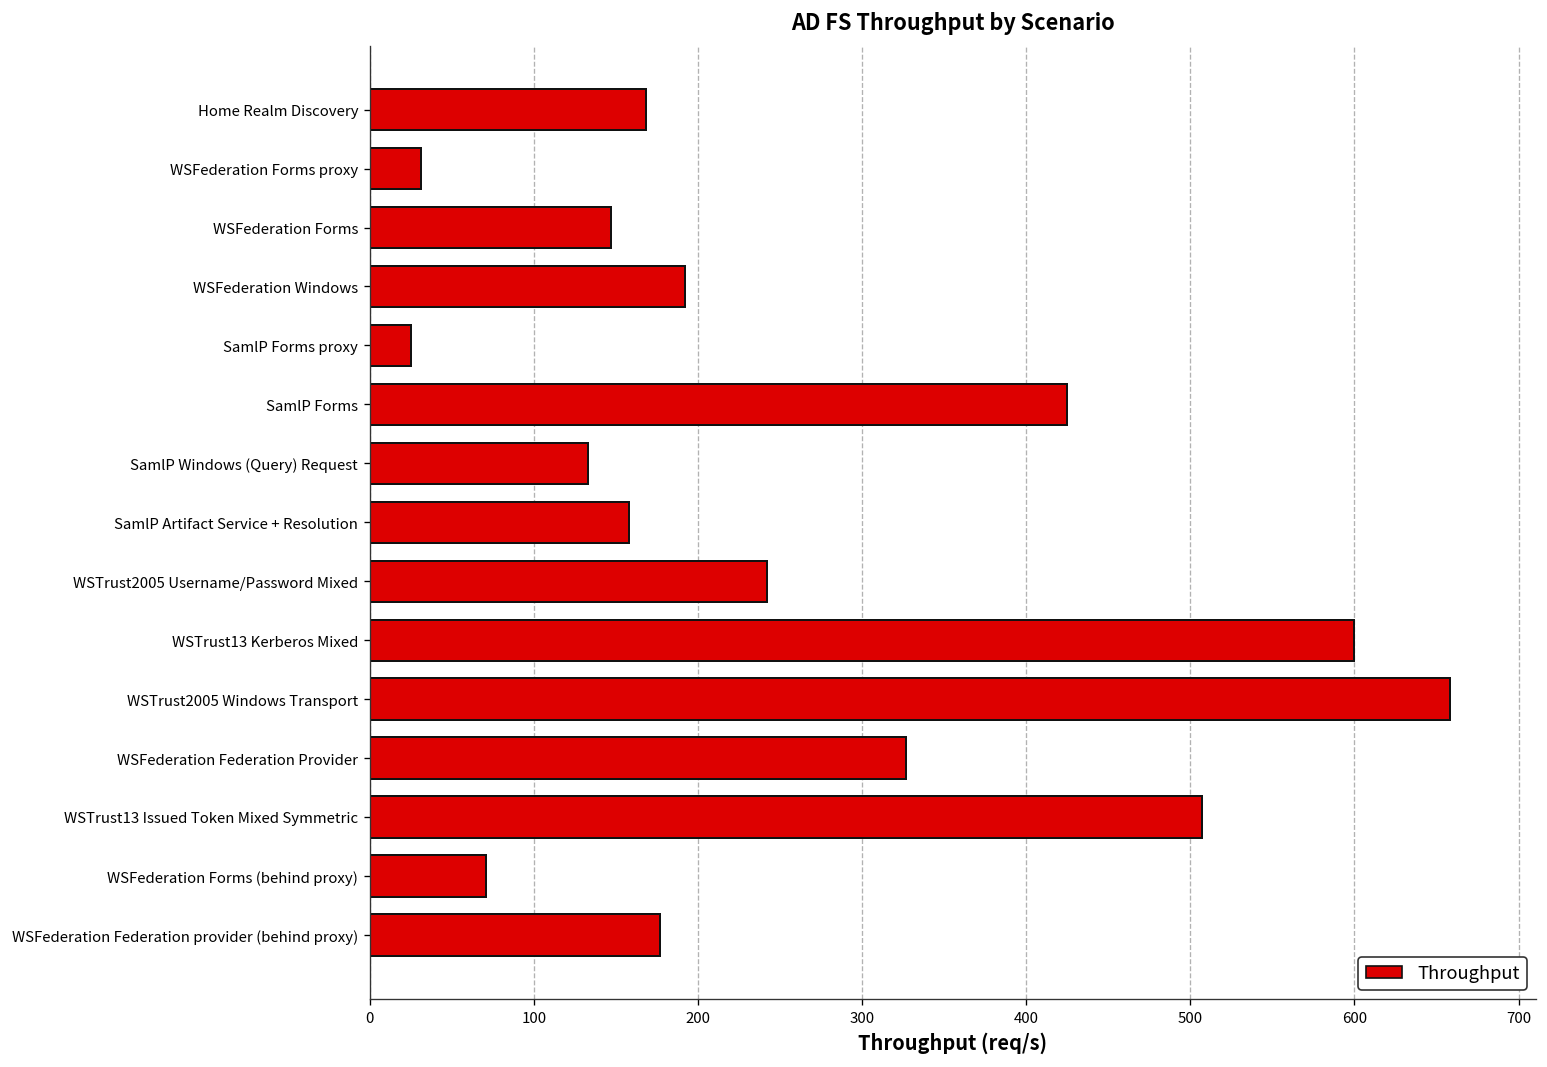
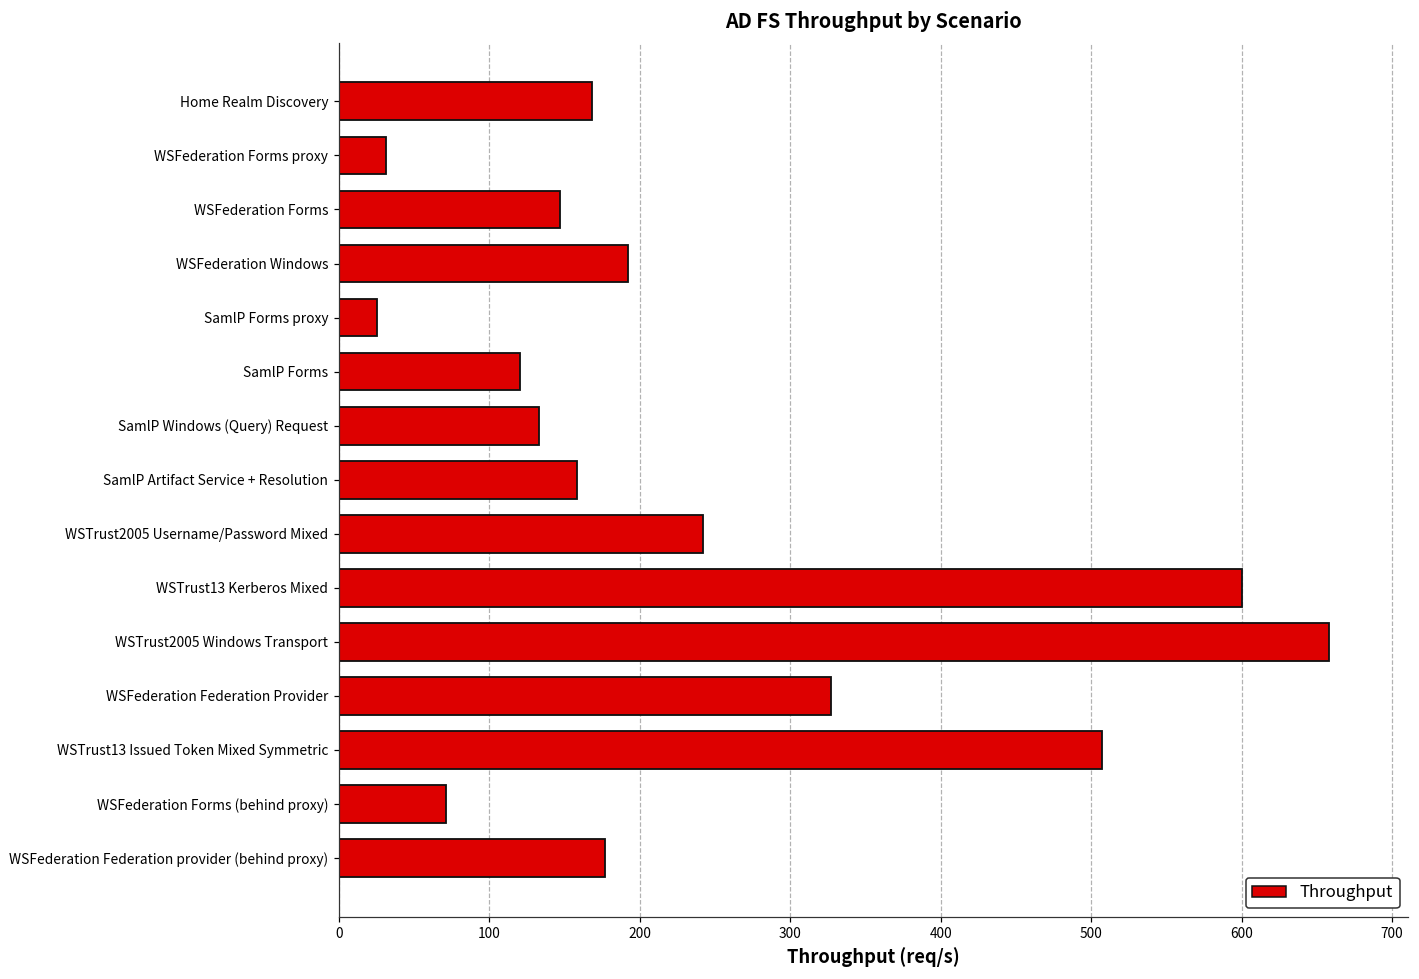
  {
    "Home Realm Discovery": 168,
    "WSFederation Forms proxy": 31,
    "WSFederation Forms": 147,
    "WSFederation Windows": 192,
    "SamlP Forms proxy": 25,
-   "SamlP Forms": 425,
+   "SamlP Forms": 120,
    "SamlP Windows (Query) Request": 133,
    "SamlP Artifact Service + Resolution": 158,
    "WSTrust2005 Username/Password Mixed": 242,
    "WSTrust13 Kerberos Mixed": 600,
    "WSTrust2005 Windows Transport": 658,
    "WSFederation Federation Provider": 327,
    "WSTrust13 Issued Token Mixed Symmetric": 507,
    "WSFederation Forms (behind proxy)": 71,
    "WSFederation Federation provider (behind proxy)": 177
  }
